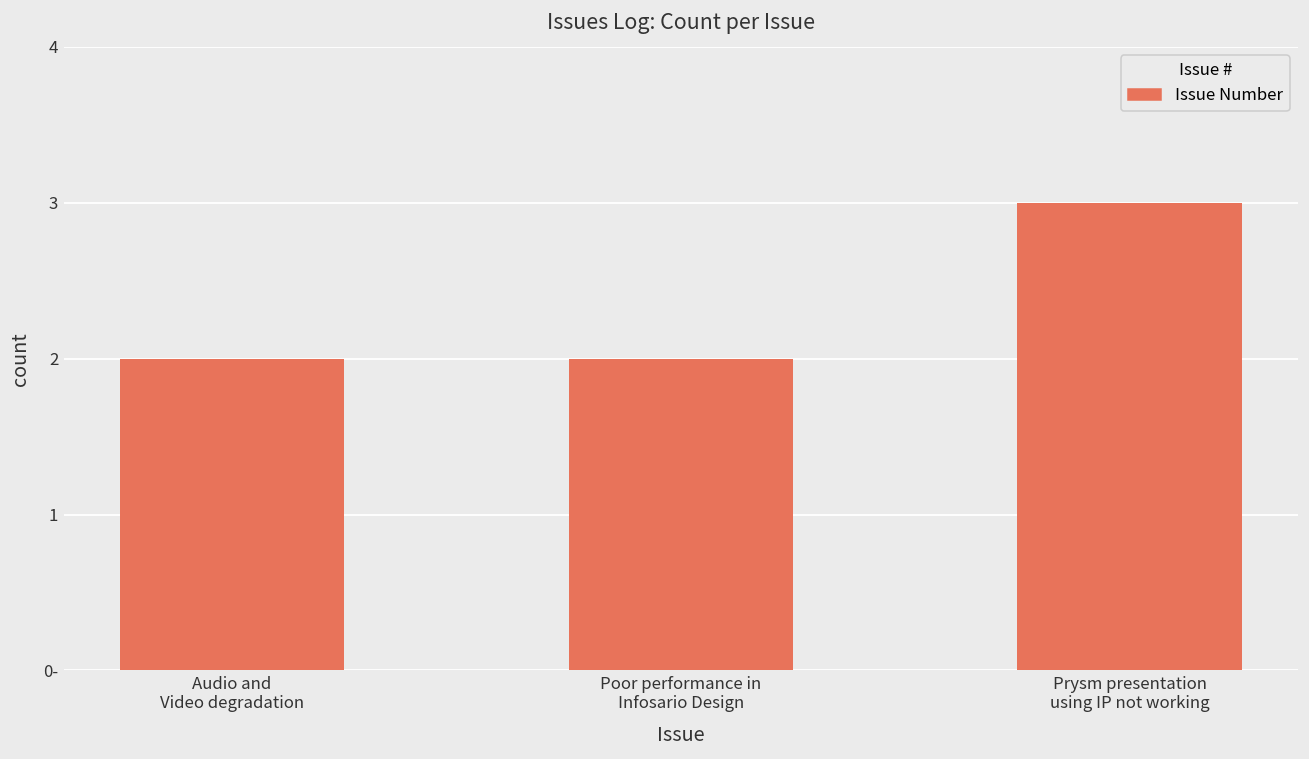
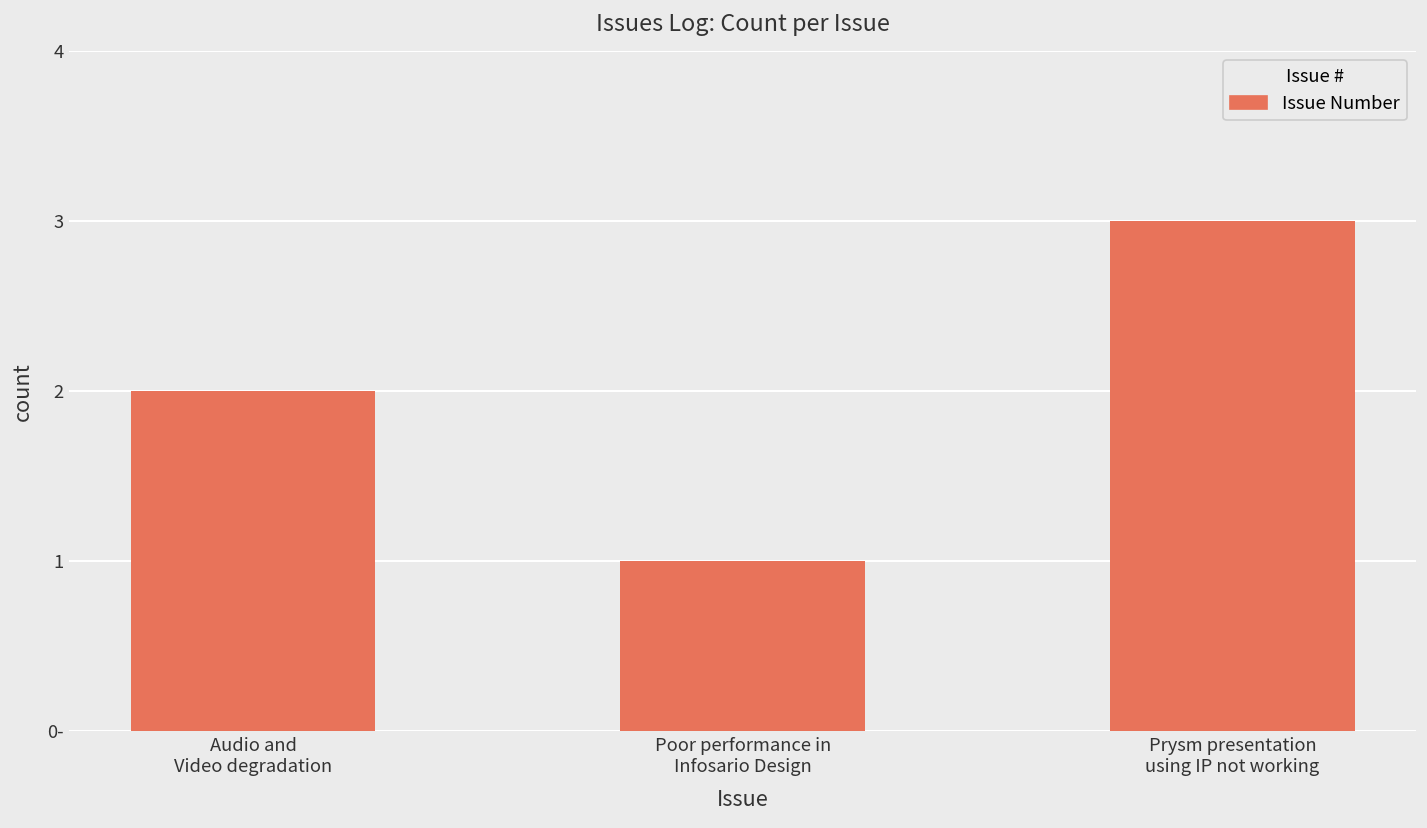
  {
    "Audio and Video degradation": 2,
-   "Poor performance in Infosario Design": 2,
+   "Poor performance in Infosario Design": 1,
    "Prysm presentation using IP not working": 3
  }
